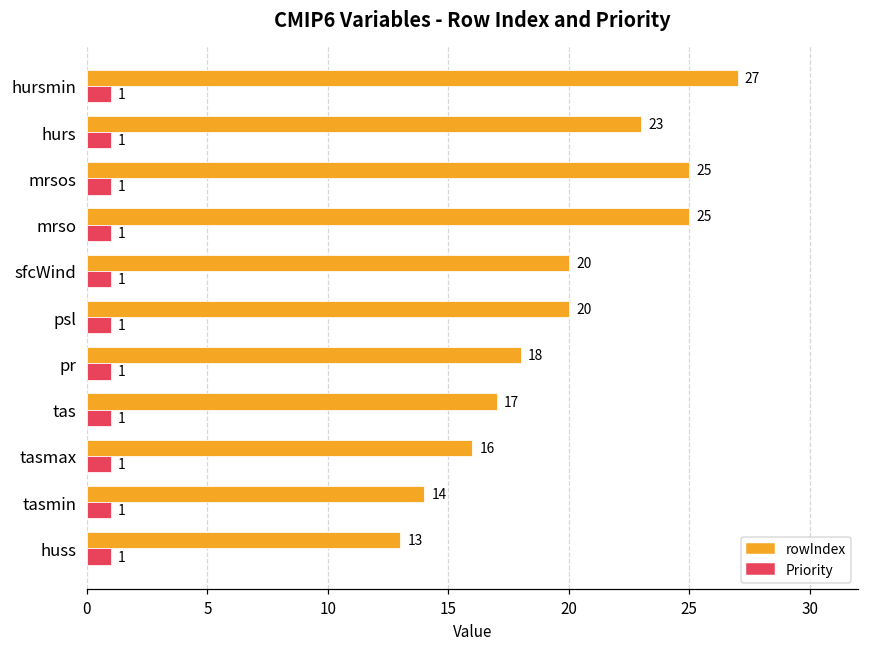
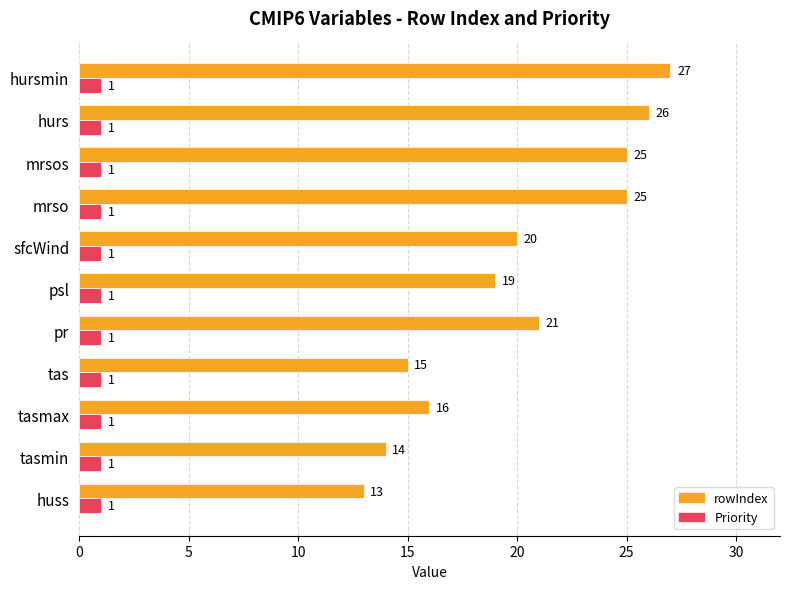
  {
    "rowIndex": {
      "hursmin": 27,
-     "hurs": 23,
+     "hurs": 26,
      "mrsos": 25,
      "mrso": 25,
      "sfcWind": 20,
-     "psl": 20,
-     "pr": 18,
-     "tas": 17,
+     "psl": 19,
+     "pr": 21,
+     "tas": 15,
      "tasmax": 16,
      "tasmin": 14,
      "huss": 13
    },
    "Priority": {
      "hursmin": 1,
      "hurs": 1,
      "mrsos": 1,
      "mrso": 1,
      "sfcWind": 1,
      "psl": 1,
      "pr": 1,
      "tas": 1,
      "tasmax": 1,
      "tasmin": 1,
      "huss": 1
    }
  }
